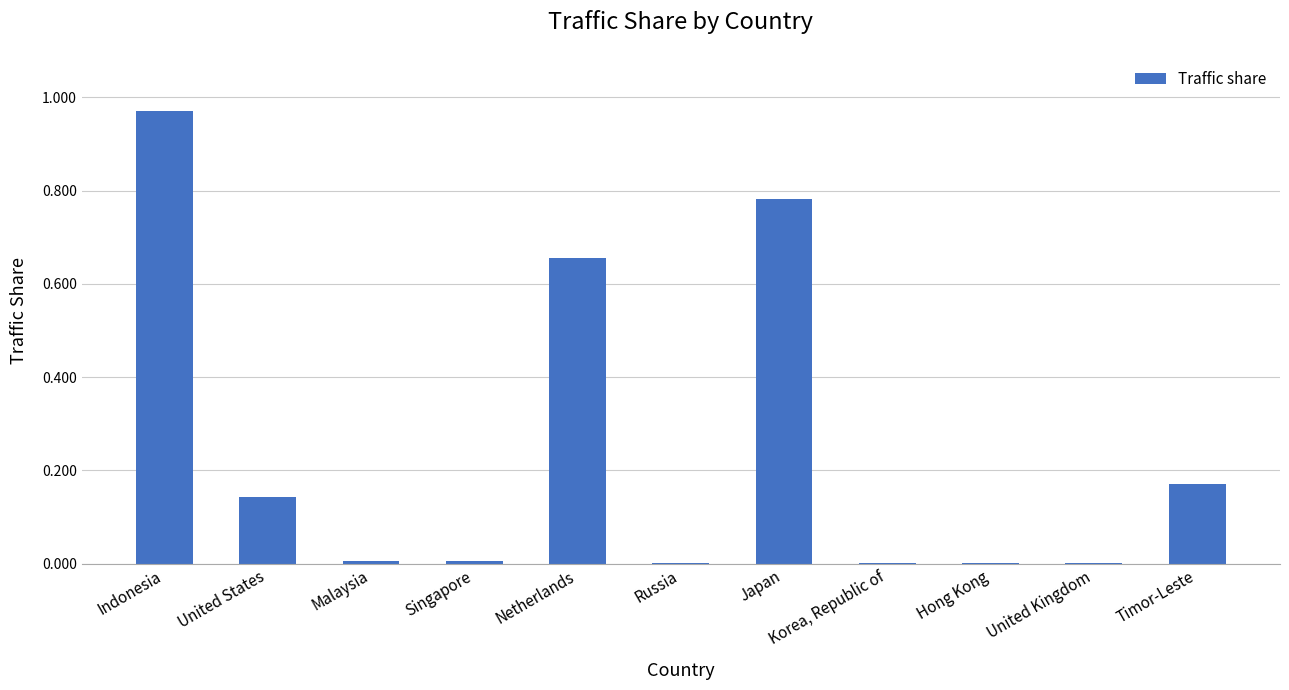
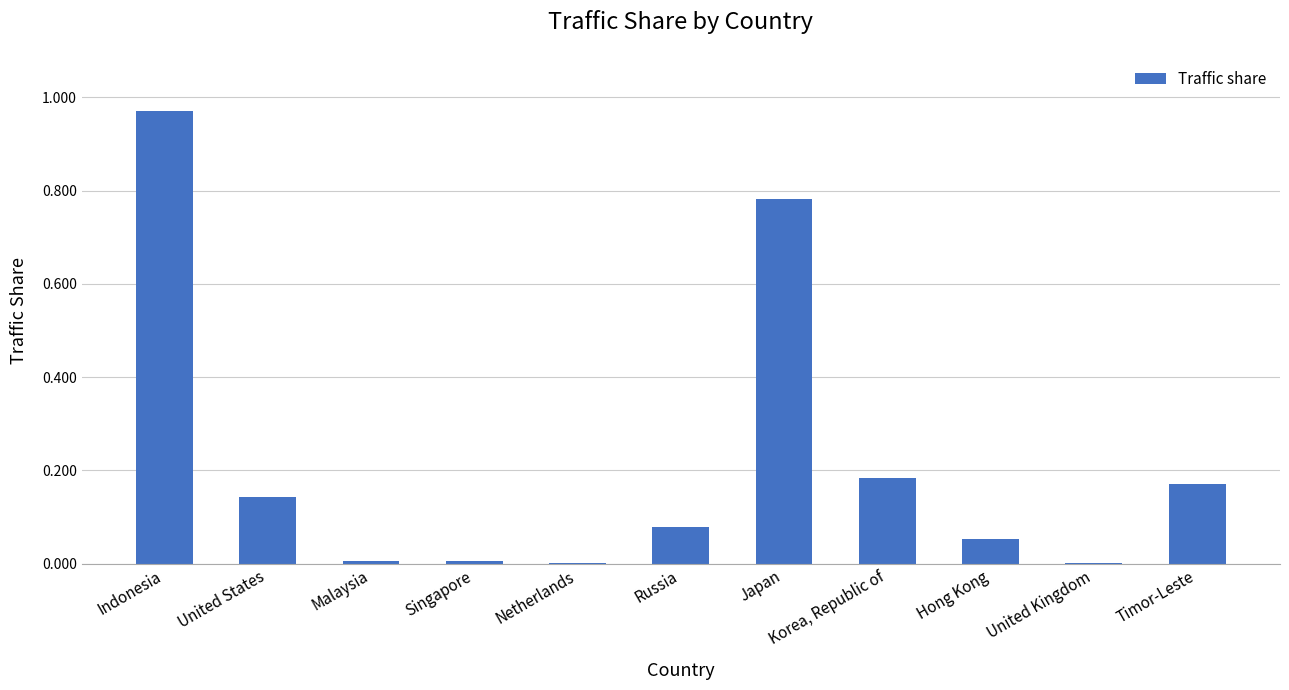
  {
    "Indonesia": 0.97,
    "United States": 0.14,
    "Malaysia": 0.01,
    "Singapore": 0.01,
-   "Netherlands": 0.66,
-   "Russia": 0.00,
+   "Netherlands": 0.00,
+   "Russia": 0.08,
    "Japan": 0.78,
-   "Korea, Republic of": 0.00,
-   "Hong Kong": 0.00,
+   "Korea, Republic of": 0.18,
+   "Hong Kong": 0.05,
    "Timor-Leste": 0.17
  }
